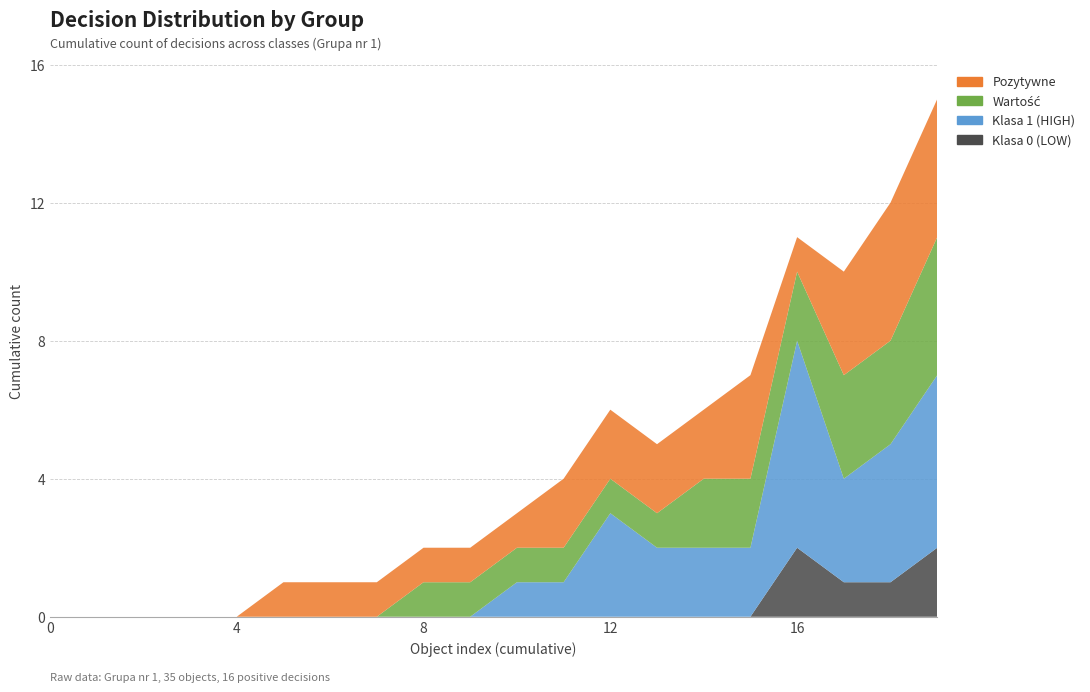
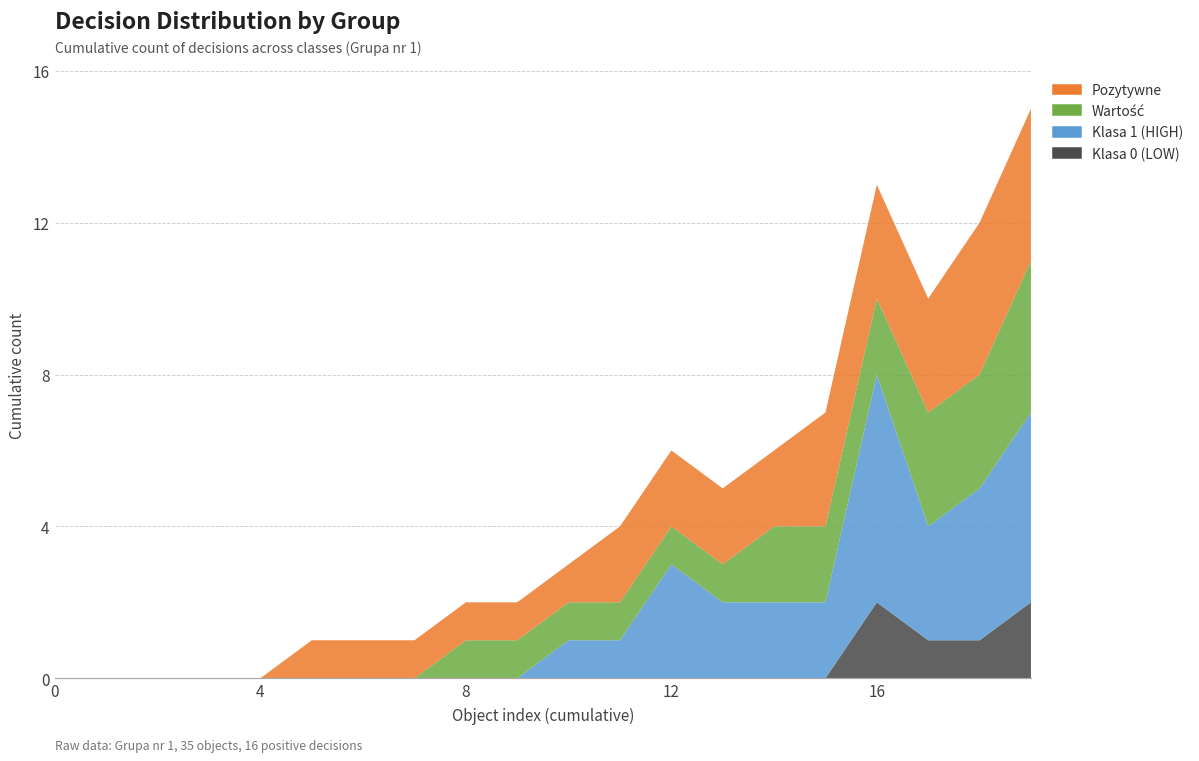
  {
    "Klasa 0 (LOW)": {
      "12": 0,
      "16": 2
    },
    "Pozytywne": {
-     "16": 1
+     "16": 3
    }
  }
